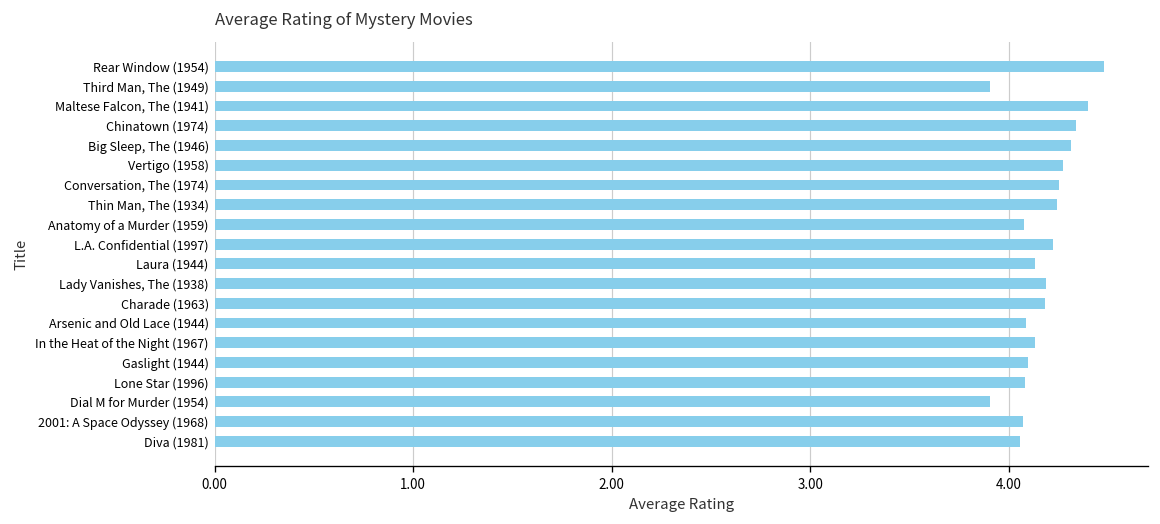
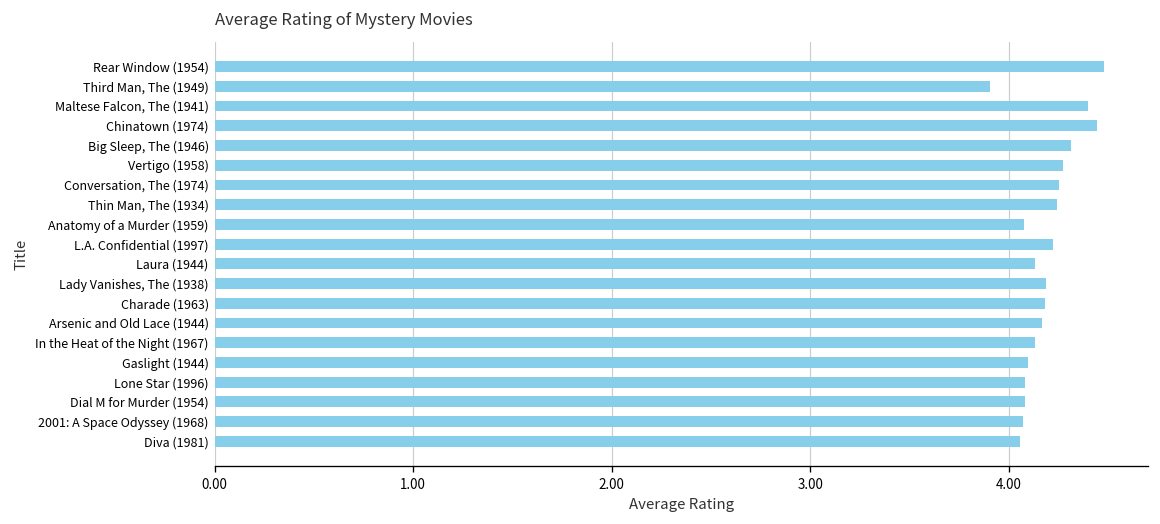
  {
    "Rear Window (1954)": 4.48,
    "Third Man, The (1949)": 3.91,
    "Maltese Falcon, The (1941)": 4.40,
-   "Chinatown (1974)": 4.34,
+   "Chinatown (1974)": 4.44,
    "Big Sleep, The (1946)": 4.31,
    "Vertigo (1958)": 4.27,
    "Conversation, The (1974)": 4.25,
    "Thin Man, The (1934)": 4.24,
    "Anatomy of a Murder (1959)": 4.08,
    "L.A. Confidential (1997)": 4.22,
    "Laura (1944)": 4.13,
    "Lady Vanishes, The (1938)": 4.19,
    "Charade (1963)": 4.18,
-   "Arsenic and Old Lace (1944)": 4.09,
+   "Arsenic and Old Lace (1944)": 4.17,
    "In the Heat of the Night (1967)": 4.13,
    "Gaslight (1944)": 4.10,
    "Lone Star (1996)": 4.08,
-   "Dial M for Murder (1954)": 3.91,
+   "Dial M for Murder (1954)": 4.08,
    "2001: A Space Odyssey (1968)": 4.07,
    "Diva (1981)": 4.05
  }
